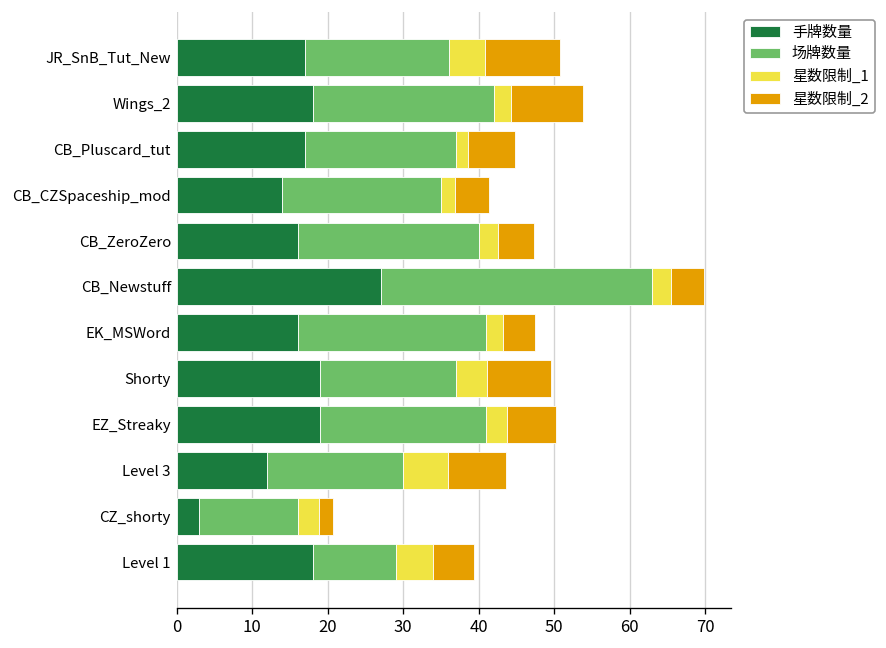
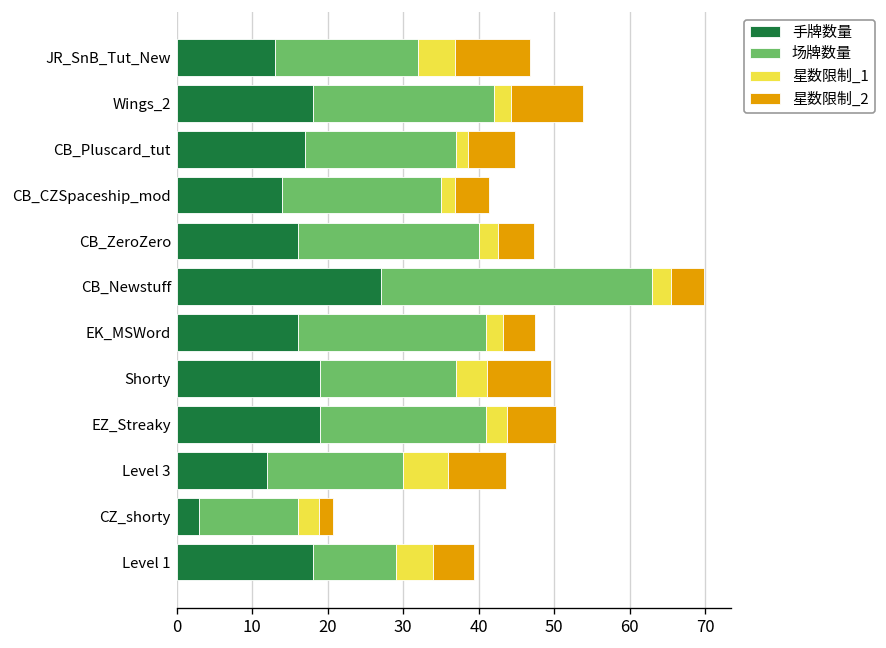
  {
    "手牌数量": {
-     "JR_SnB_Tut_New": 17,
+     "JR_SnB_Tut_New": 13,
      "Wings_2": 18,
      "CB_Pluscard_tut": 17,
      "CB_CZSpaceship_mod": 14,
      "CB_ZeroZero": 16,
      "CB_Newstuff": 27,
      "EK_MSWord": 16,
      "Shorty": 19,
      "EZ_Streaky": 19,
      "Level 3": 12,
      "CZ_shorty": 3,
      "Level 1": 18
    },
    "场牌数量": {
      "JR_SnB_Tut_New": 19,
      "Wings_2": 24,
      "CB_Pluscard_tut": 20,
      "CB_CZSpaceship_mod": 21,
      "CB_ZeroZero": 24,
      "CB_Newstuff": 36,
      "EK_MSWord": 25,
      "Shorty": 18,
      "EZ_Streaky": 22,
      "Level 3": 18,
      "CZ_shorty": 13,
      "Level 1": 11
    },
    "星数限制_1": {
      "JR_SnB_Tut_New": 5,
      "Wings_2": 2,
      "CB_Pluscard_tut": 2,
      "CB_CZSpaceship_mod": 2,
      "CB_ZeroZero": 3,
      "CB_Newstuff": 2,
      "EK_MSWord": 2,
      "Shorty": 4,
      "EZ_Streaky": 3,
      "Level 3": 6,
      "CZ_shorty": 3,
      "Level 1": 5
    },
    "星数限制_2": {
      "JR_SnB_Tut_New": 10,
      "Wings_2": 10,
      "CB_Pluscard_tut": 6,
      "CB_CZSpaceship_mod": 5,
      "CB_ZeroZero": 5,
      "CB_Newstuff": 4,
      "EK_MSWord": 4,
      "Shorty": 9,
      "EZ_Streaky": 7,
      "Level 3": 8,
      "CZ_shorty": 2,
      "Level 1": 5
    }
  }
